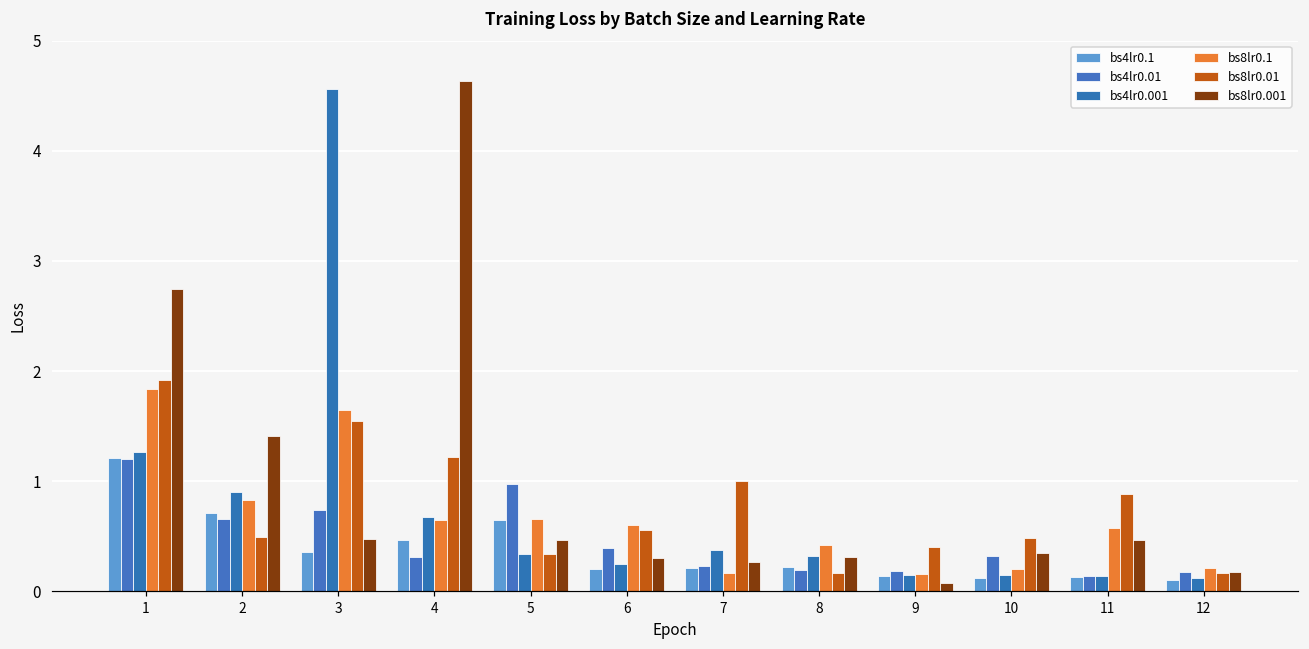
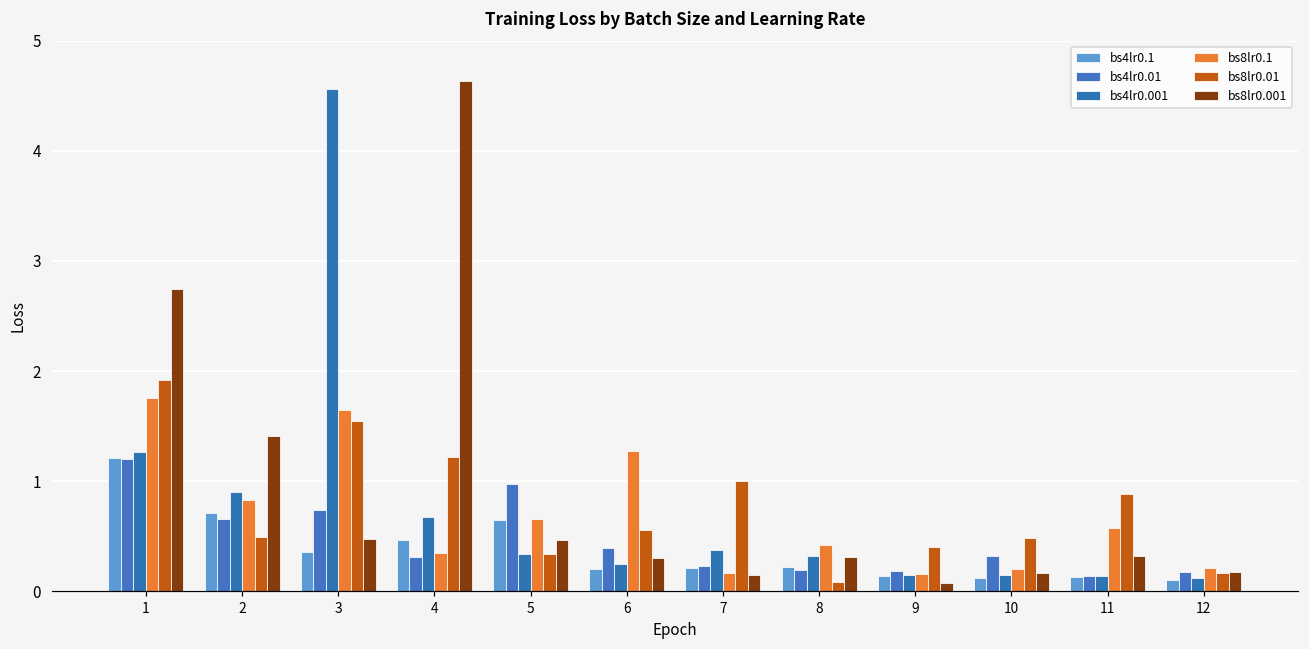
  {
    "bs8lr0.1": {
-     "1": 1.84,
+     "1": 1.76,
      "2": 0.83,
      "3": 1.65,
-     "4": 0.65,
+     "4": 0.35,
      "5": 0.66,
-     "6": 0.61,
+     "6": 1.27,
      "7": 0.16,
      "8": 0.42,
      "9": 0.16,
      "10": 0.20,
      "11": 0.58,
      "12": 0.22
    },
    "bs8lr0.01": {
      "1": 1.92,
      "2": 0.50,
      "3": 1.55,
      "4": 1.22,
      "5": 0.34,
      "6": 0.56,
      "7": 1.00,
-     "8": 0.17,
+     "8": 0.09,
      "9": 0.41,
      "10": 0.48,
      "11": 0.88,
      "12": 0.17
    },
    "bs8lr0.001": {
      "1": 2.75,
      "2": 1.41,
      "3": 0.48,
      "4": 4.63,
      "5": 0.47,
      "6": 0.30,
-     "7": 0.27,
+     "7": 0.15,
      "8": 0.31,
      "9": 0.08,
-     "10": 0.35,
-     "11": 0.46,
+     "10": 0.17,
+     "11": 0.32,
      "12": 0.18
    }
  }
